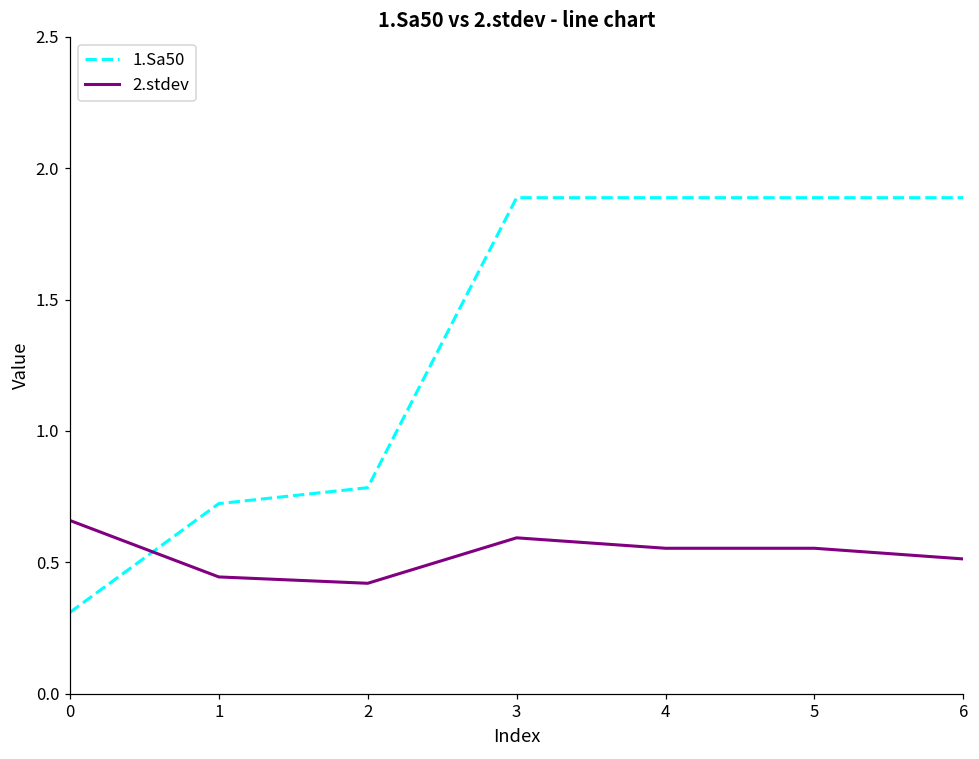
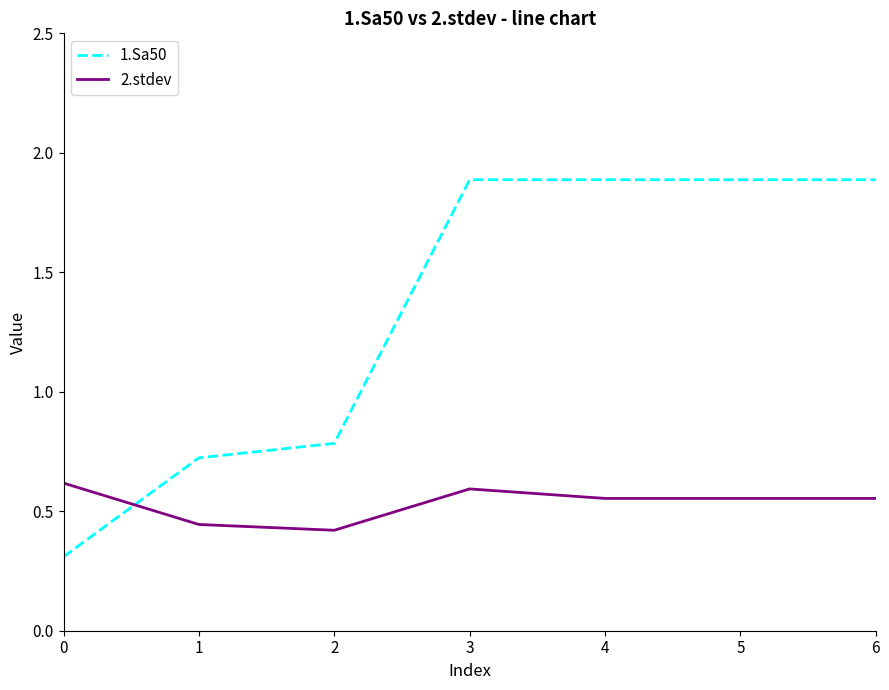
  {
    "1.Sa50": {
      "0": 0.31,
      "1": 0.72,
      "2": 0.78,
      "3": 1.89,
      "4": 1.89,
      "5": 1.89,
      "6": 1.89
    },
    "2.stdev": {
-     "0": 0.66,
+     "0": 0.62,
      "1": 0.44,
      "2": 0.42,
      "3": 0.59,
      "4": 0.55,
      "5": 0.55,
-     "6": 0.51
+     "6": 0.55
    }
  }
